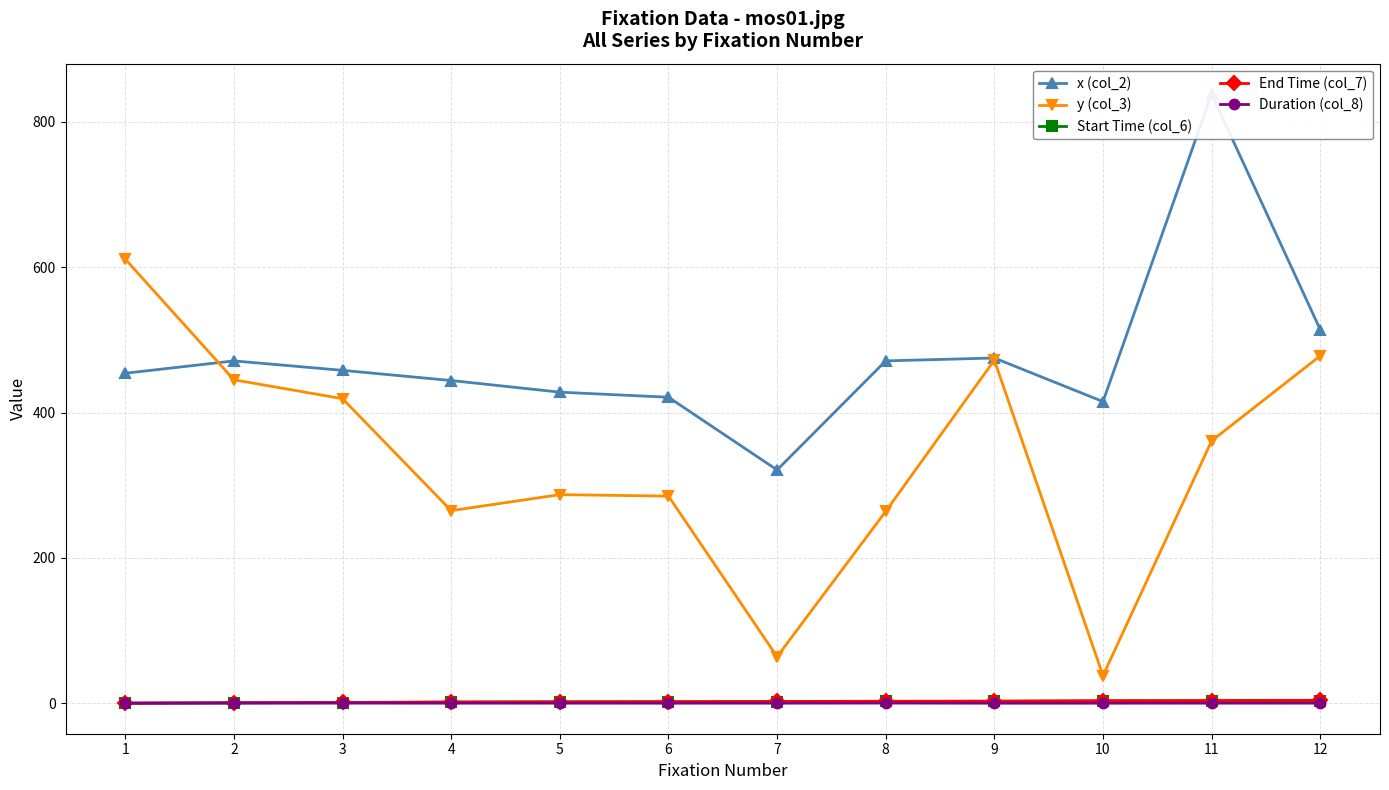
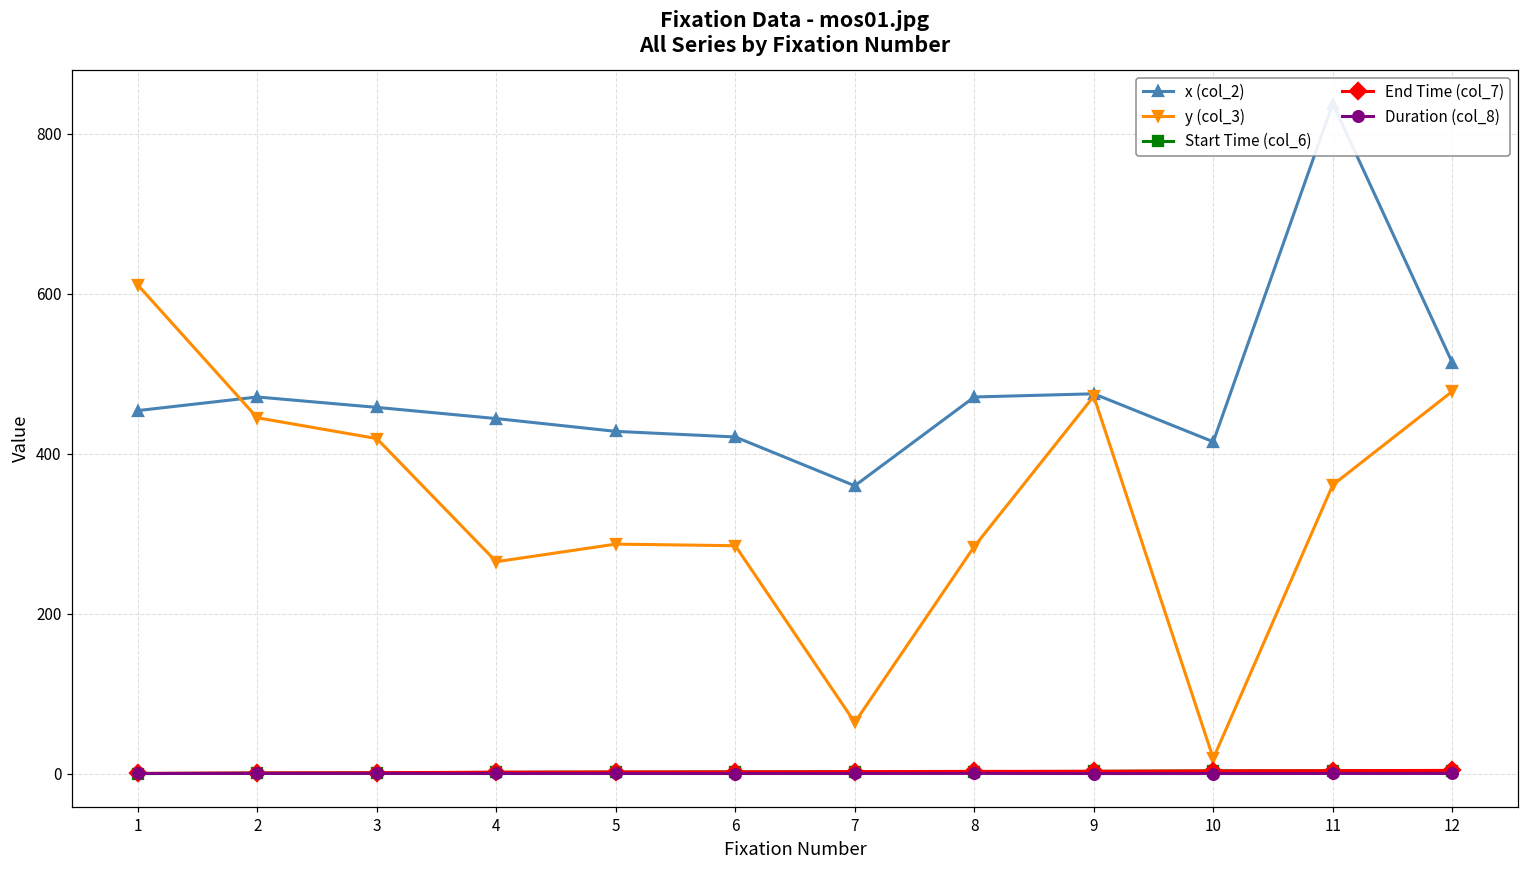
  {
    "x (col_2)": {
      "1": 450,
      "2": 470,
      "3": 460,
      "4": 440,
      "5": 430,
      "6": 420,
-     "7": 320,
+     "7": 360,
      "8": 470,
      "10": 420,
      "12": 510
    },
    "y (col_3)": {
      "1": 610,
      "2": 450,
      "3": 420,
      "4": 270,
      "5": 290,
      "6": 290,
      "7": 60,
-     "8": 260,
-     "10": 40,
+     "8": 280,
+     "10": 20,
      "11": 360,
      "12": 480
    },
    "Duration (col_8)": {
      "12": 0
    }
  }
